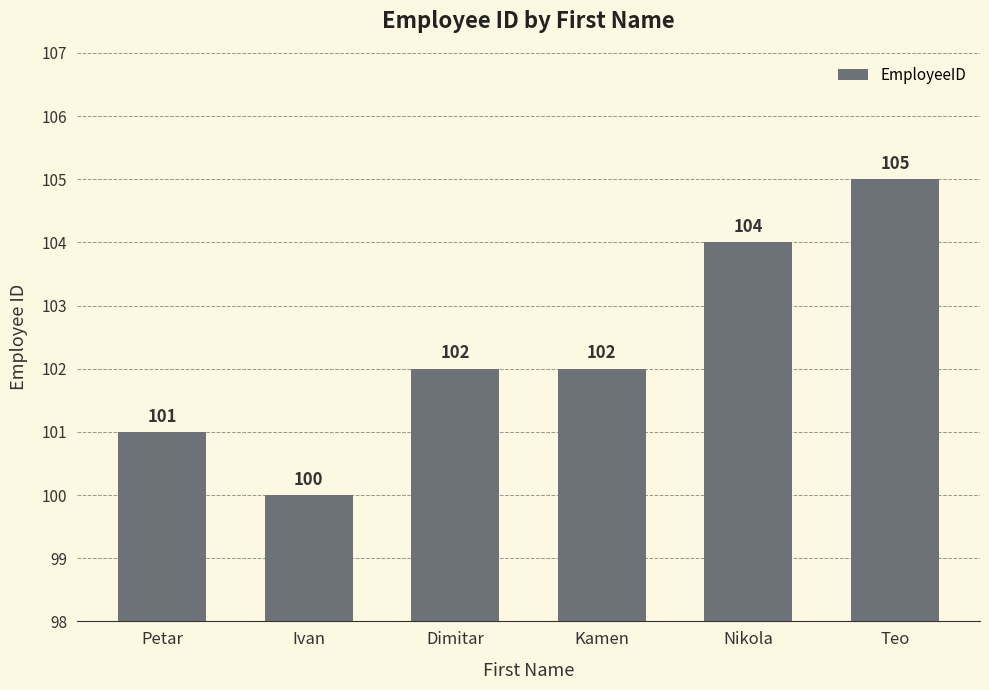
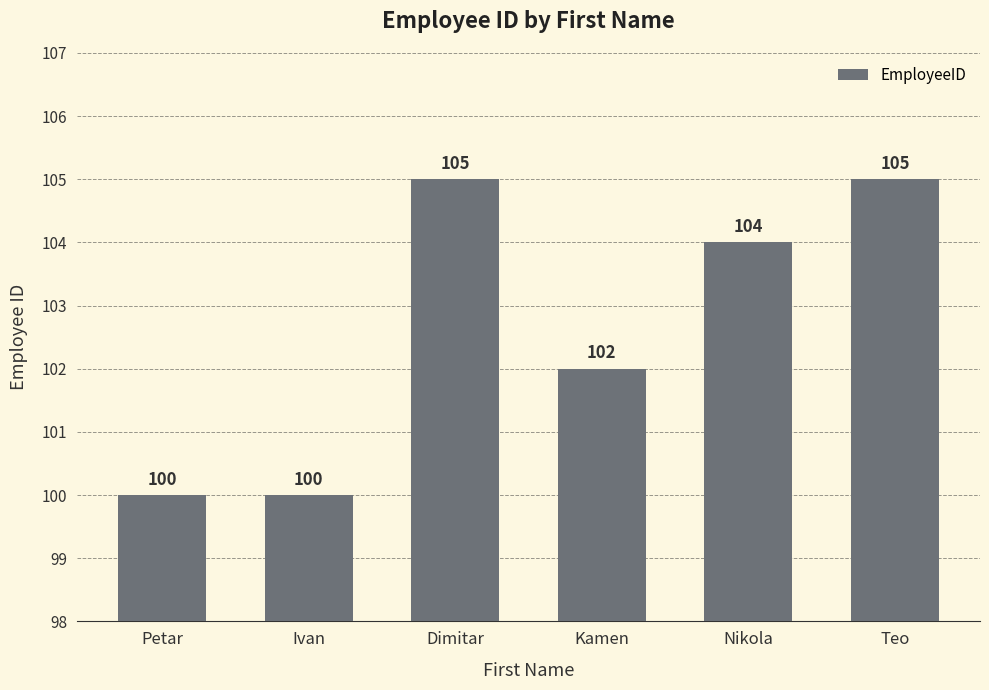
  {
-   "Petar": 101,
+   "Petar": 100,
    "Ivan": 100,
-   "Dimitar": 102,
+   "Dimitar": 105,
    "Kamen": 102,
    "Nikola": 104,
    "Teo": 105
  }
